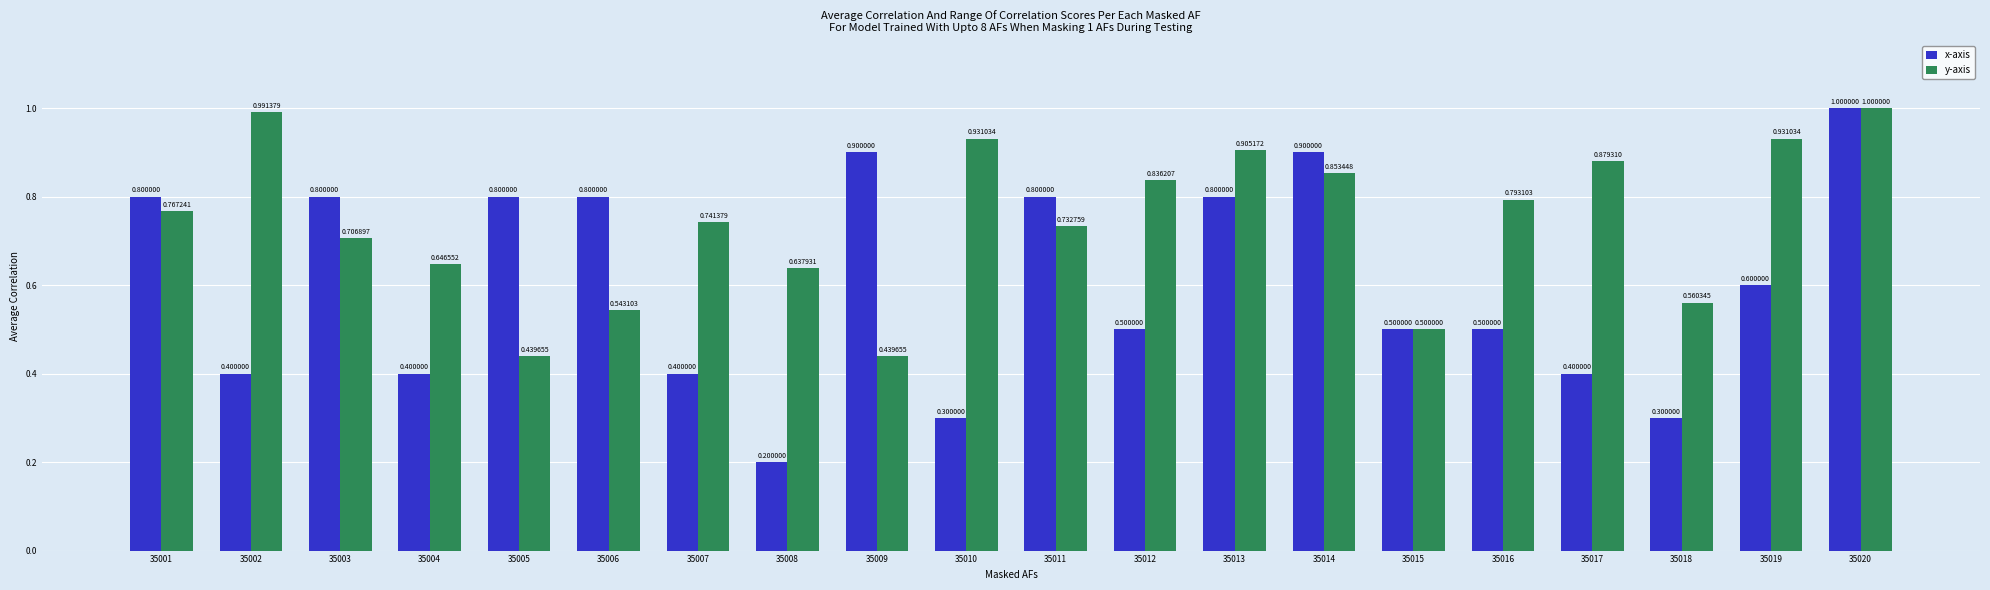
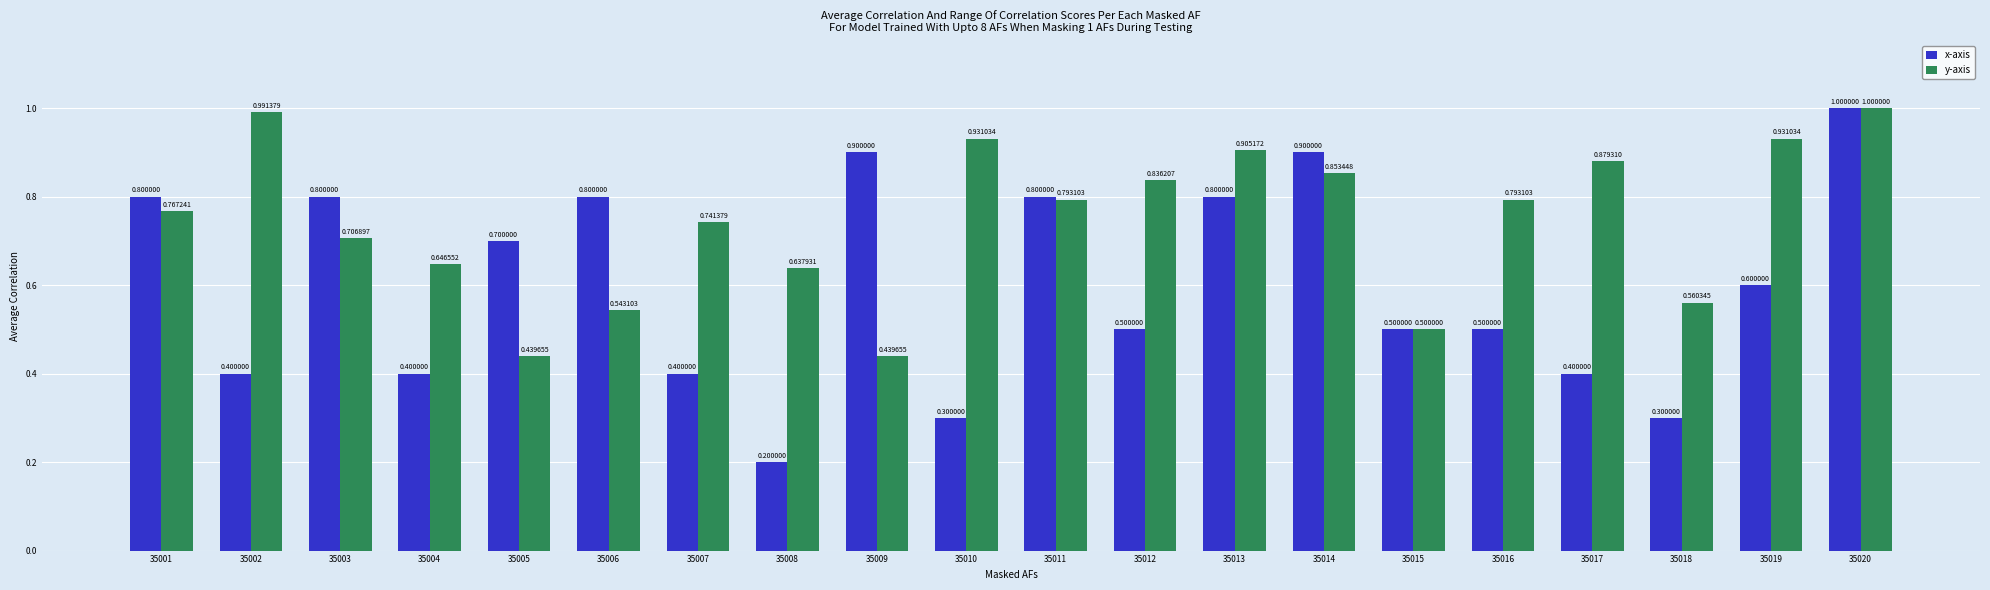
  {
    "x-axis": {
      "35001": 0.800000,
      "35002": 0.400000,
      "35003": 0.800000,
      "35004": 0.400000,
-     "35005": 0.800000,
+     "35005": 0.700000,
      "35006": 0.800000,
      "35007": 0.400000,
      "35008": 0.200000,
      "35009": 0.900000,
      "35010": 0.300000,
      "35011": 0.800000,
      "35012": 0.500000,
      "35013": 0.800000,
      "35014": 0.900000,
      "35015": 0.500000,
      "35016": 0.500000,
      "35017": 0.400000,
      "35018": 0.300000,
      "35019": 0.600000,
      "35020": 1.000000
    },
    "y-axis": {
      "35001": 0.767241,
      "35002": 0.991379,
      "35003": 0.706897,
      "35004": 0.646552,
      "35005": 0.439655,
      "35006": 0.543103,
      "35007": 0.741379,
      "35008": 0.637931,
      "35009": 0.439655,
      "35010": 0.931034,
-     "35011": 0.732759,
+     "35011": 0.793103,
      "35012": 0.836207,
      "35013": 0.905172,
      "35014": 0.853448,
      "35015": 0.500000,
      "35016": 0.793103,
      "35017": 0.879310,
      "35018": 0.560345,
      "35019": 0.931034,
      "35020": 1.000000
    }
  }
